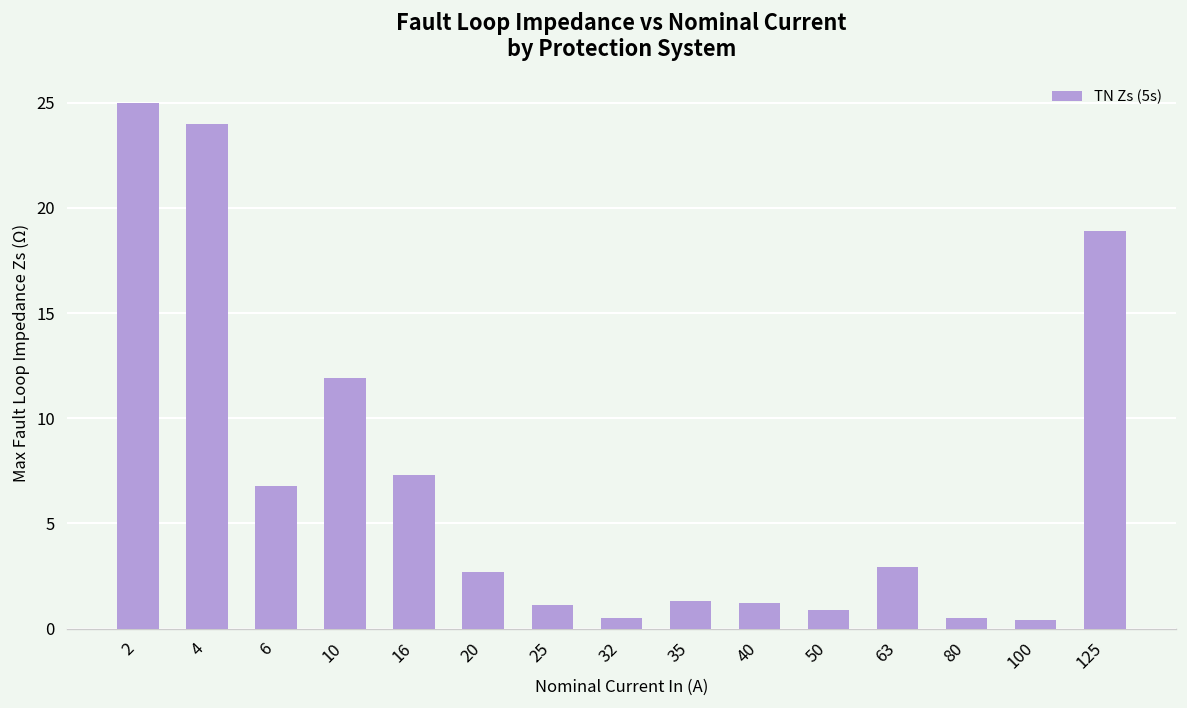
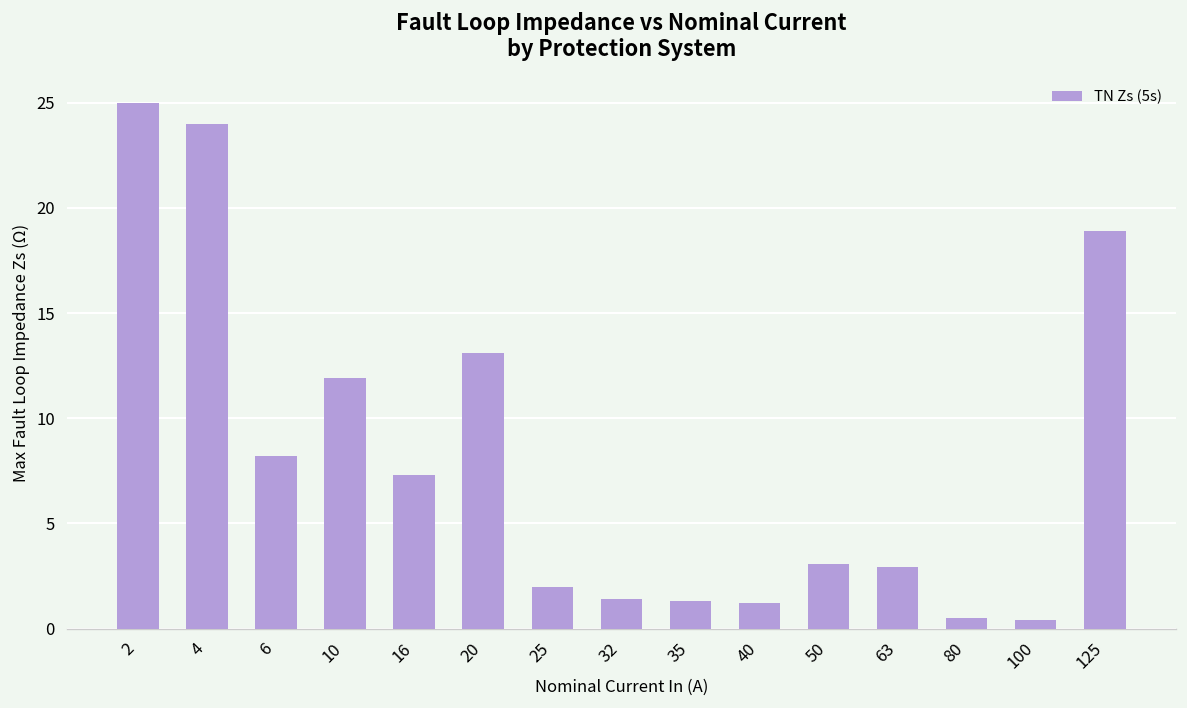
  {
    "2": 25.0,
    "4": 24.0,
-   "6": 6.8,
+   "6": 8.2,
    "10": 11.9,
    "16": 7.3,
-   "20": 2.7,
-   "25": 1.1,
-   "32": 0.5,
+   "20": 13.1,
+   "25": 2.0,
+   "32": 1.4,
    "35": 1.3,
    "40": 1.2,
-   "50": 0.9,
+   "50": 3.1,
    "63": 2.9,
    "80": 0.5,
    "100": 0.4,
    "125": 18.9
  }
